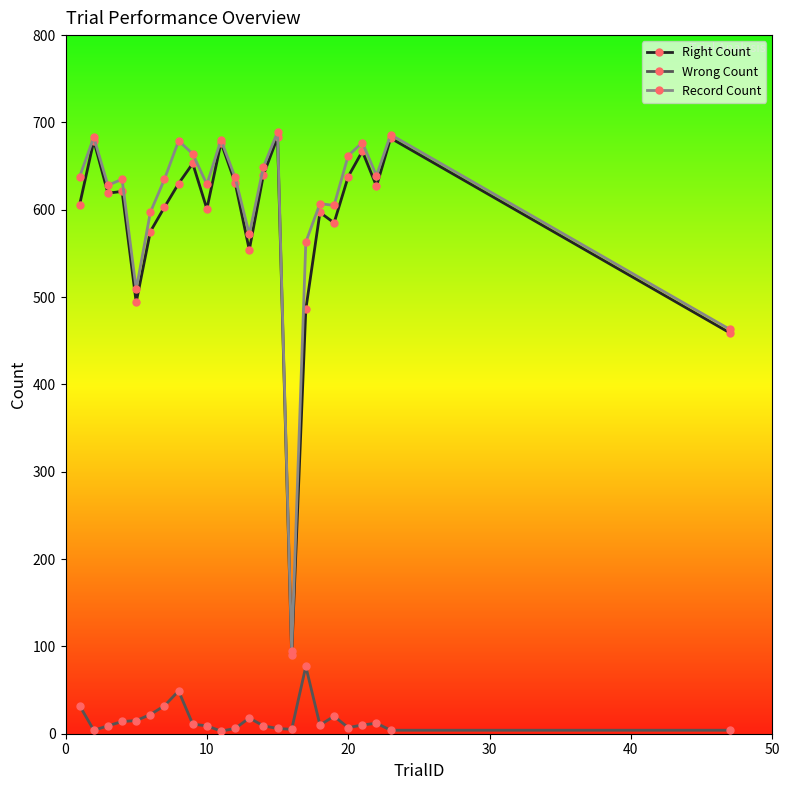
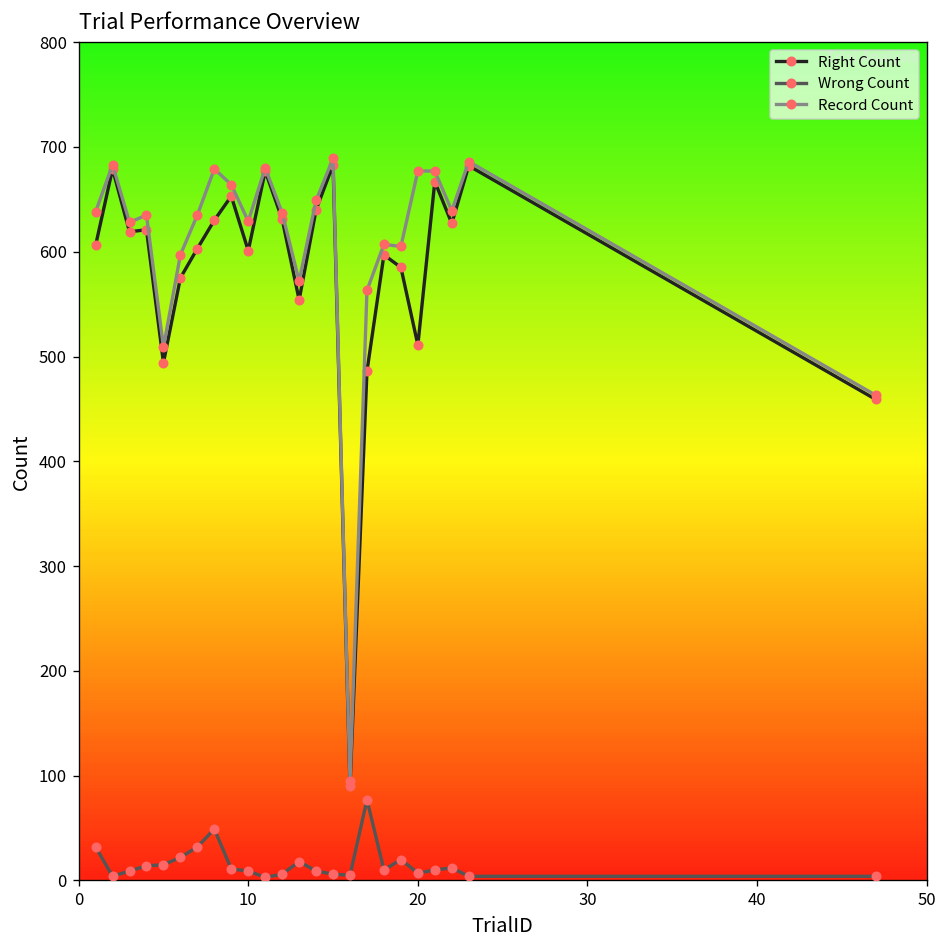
  {
    "Right Count": {
      "10": 600,
-     "20": 640
+     "20": 510
    },
    "Wrong Count": {
      "10": 10,
      "20": 10
    },
    "Record Count": {
      "10": 630,
-     "20": 660
+     "20": 680
    }
  }
